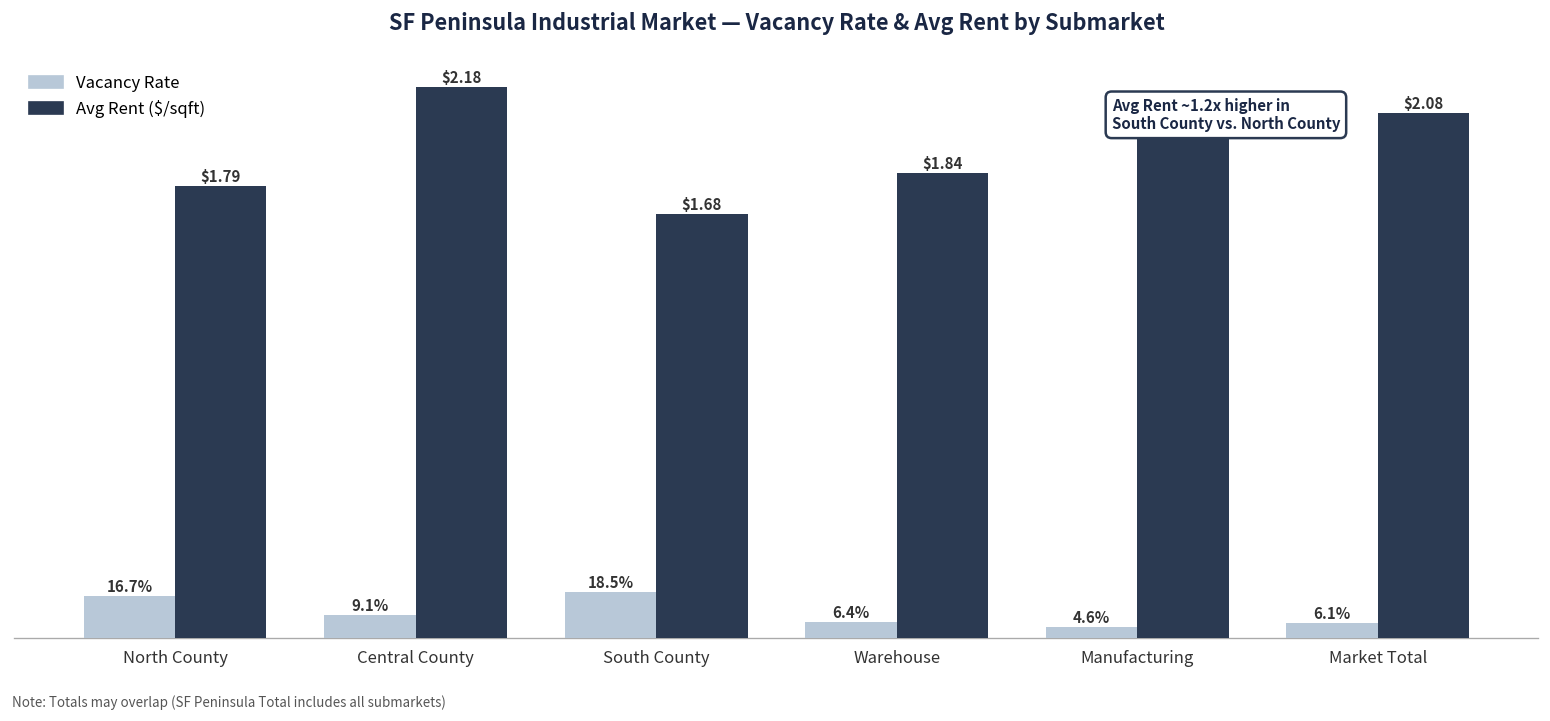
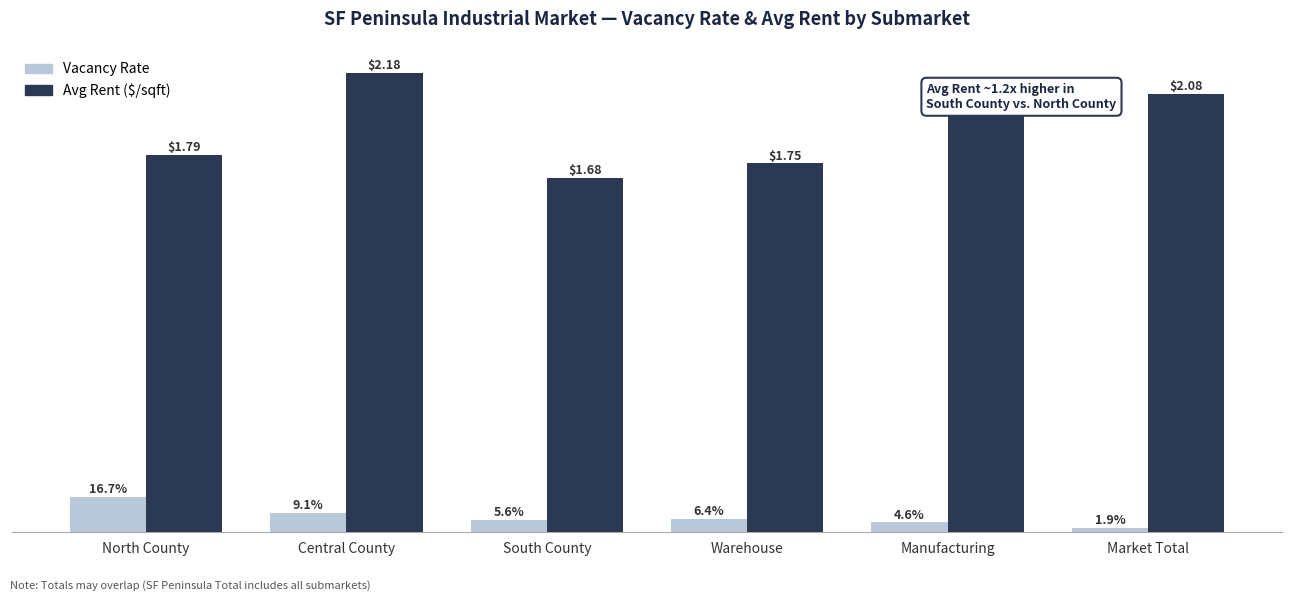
  {
    "Vacancy Rate": {
      "North County": "16.7%",
      "Central County": "9.1%",
-     "South County": "18.5%",
+     "South County": "5.6%",
      "Warehouse": "6.4%",
      "Manufacturing": "4.6%",
-     "Market Total": "6.1%"
+     "Market Total": "1.9%"
    },
    "Avg Rent ($/sqft)": {
      "North County": "$1.79",
      "Central County": "$2.18",
      "South County": "$1.68",
-     "Warehouse": "$1.84",
+     "Warehouse": "$1.75",
      "Market Total": "$2.08"
    }
  }
